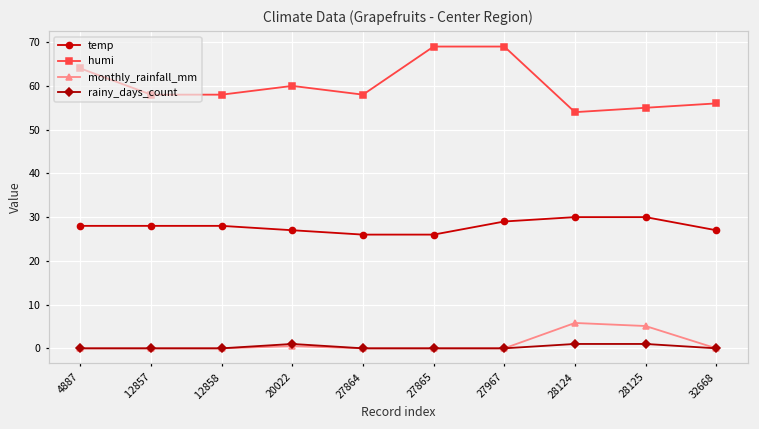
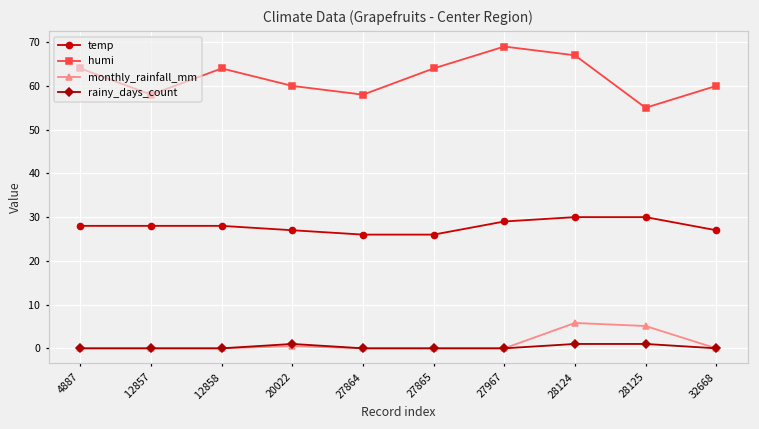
  {
    "humi": {
-     "12858": 58,
+     "12858": 64,
      "20022": 60,
      "27864": 58,
-     "27865": 69,
+     "27865": 64,
      "27967": 69,
-     "28124": 54,
+     "28124": 67,
      "28125": 55,
-     "32668": 56
+     "32668": 60
    },
    "monthly_rainfall_mm": {
      "28124": 6,
      "28125": 5
    }
  }
